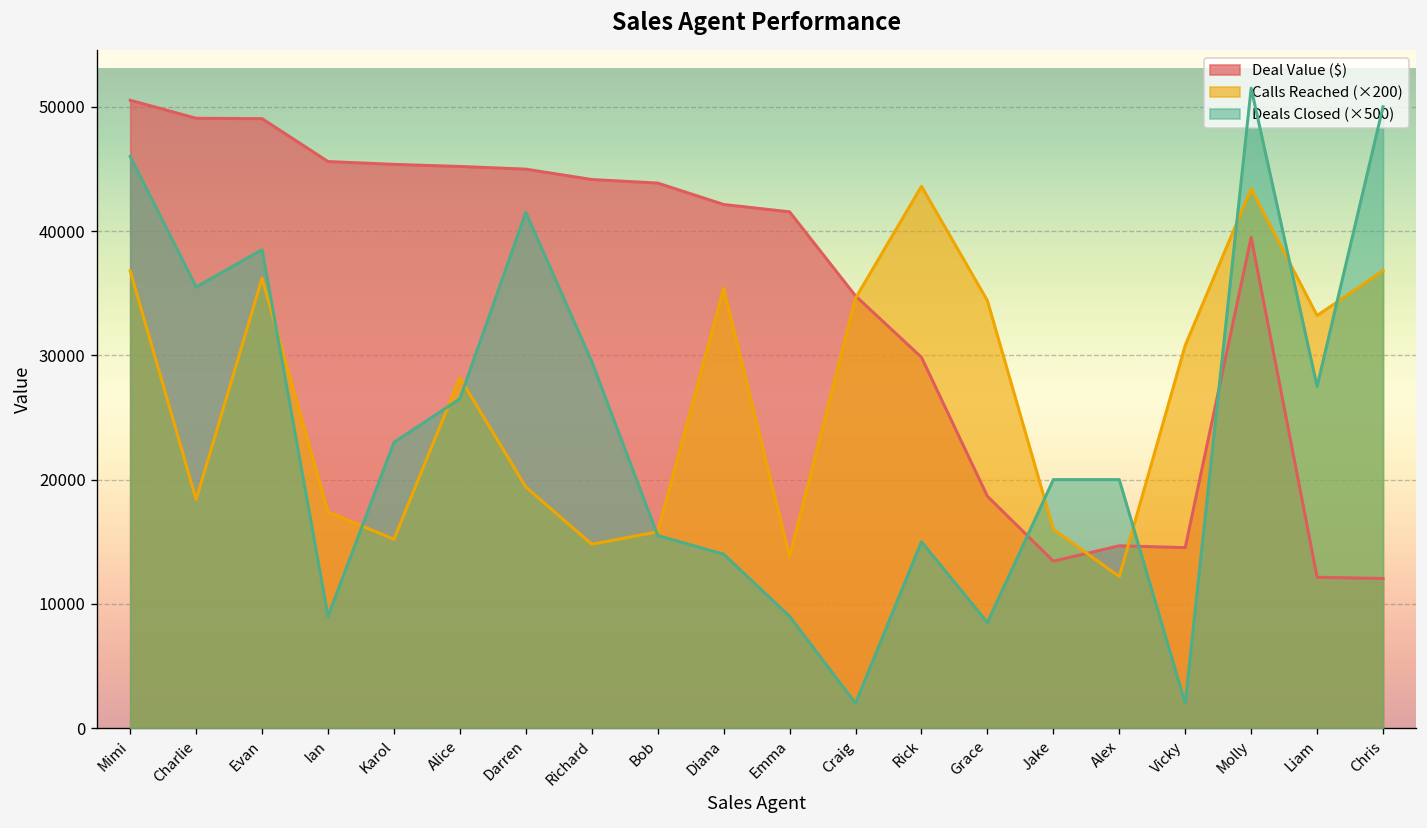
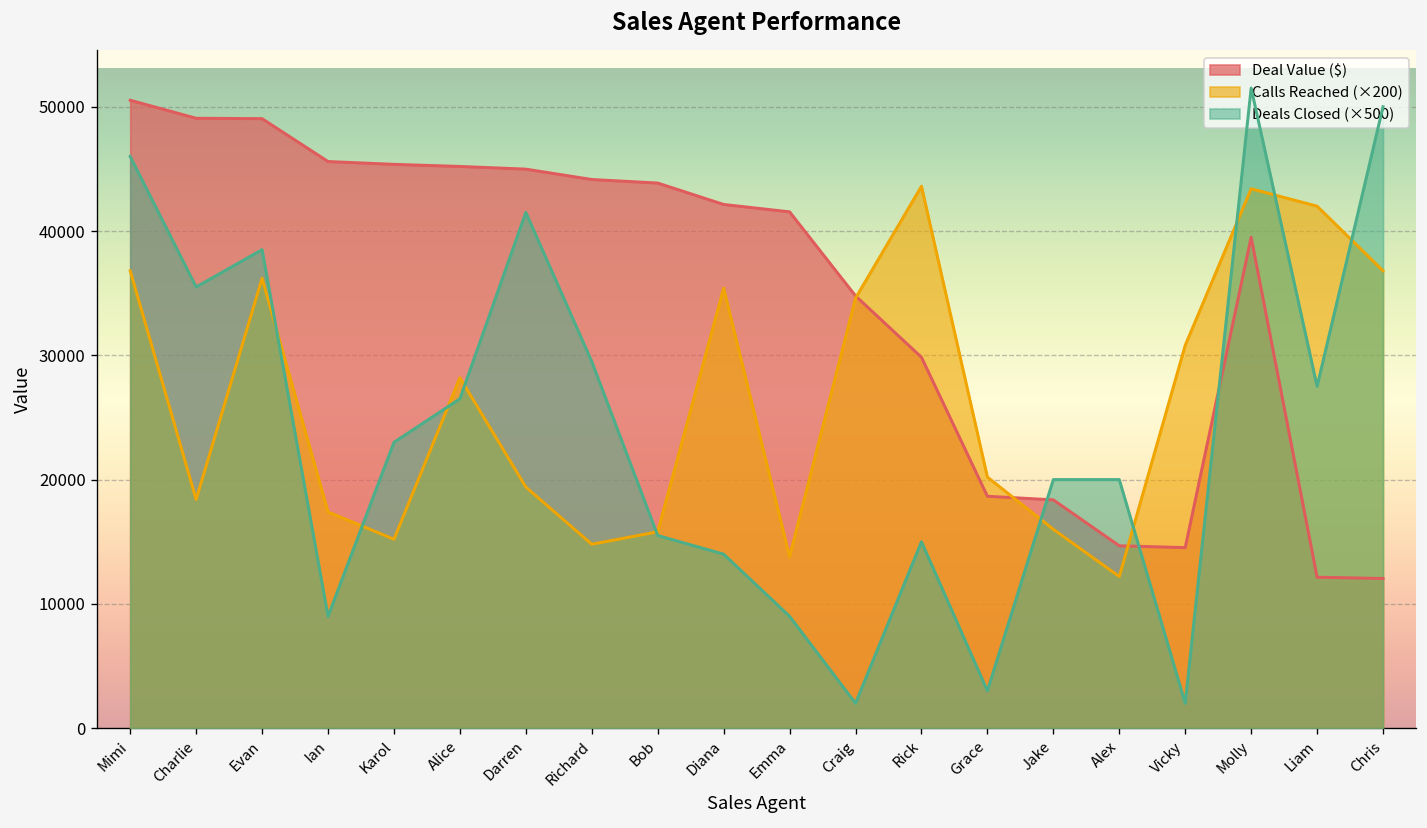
  {
    "Deal Value ($)": {
      "Mimi": 50500,
      "Charlie": 49100,
      "Evan": 49000,
      "Ian": 45600,
      "Karol": 45400,
      "Alice": 45200,
      "Darren": 45000,
      "Richard": 44100,
      "Bob": 43900,
      "Diana": 42100,
      "Emma": 41500,
      "Rick": 29800,
      "Grace": 18700,
-     "Jake": 13400,
+     "Jake": 18400,
      "Alex": 14700,
      "Vicky": 14500,
      "Molly": 39500,
      "Liam": 12100,
      "Chris": 12000
    },
    "Calls Reached (×200)": {
      "Mimi": 36800,
      "Charlie": 18400,
      "Evan": 36200,
      "Ian": 17400,
      "Karol": 15200,
      "Alice": 28200,
      "Darren": 19400,
      "Richard": 14800,
      "Bob": 15800,
      "Diana": 35400,
      "Emma": 13800,
      "Rick": 43600,
-     "Grace": 34400,
+     "Grace": 20200,
      "Jake": 16000,
      "Alex": 12200,
      "Vicky": 30800,
      "Molly": 43400,
-     "Liam": 33200,
+     "Liam": 42000,
      "Chris": 36800
    },
    "Deals Closed (×500)": {
      "Mimi": 46000,
      "Charlie": 35500,
      "Evan": 38500,
      "Ian": 9000,
      "Karol": 23000,
      "Alice": 26500,
      "Darren": 41500,
      "Richard": 29500,
      "Bob": 15500,
      "Diana": 14000,
      "Emma": 9000,
      "Craig": 2000,
      "Rick": 15000,
-     "Grace": 8500,
+     "Grace": 3000,
      "Jake": 20000,
      "Alex": 20000,
      "Vicky": 2000,
      "Liam": 27500
    }
  }
